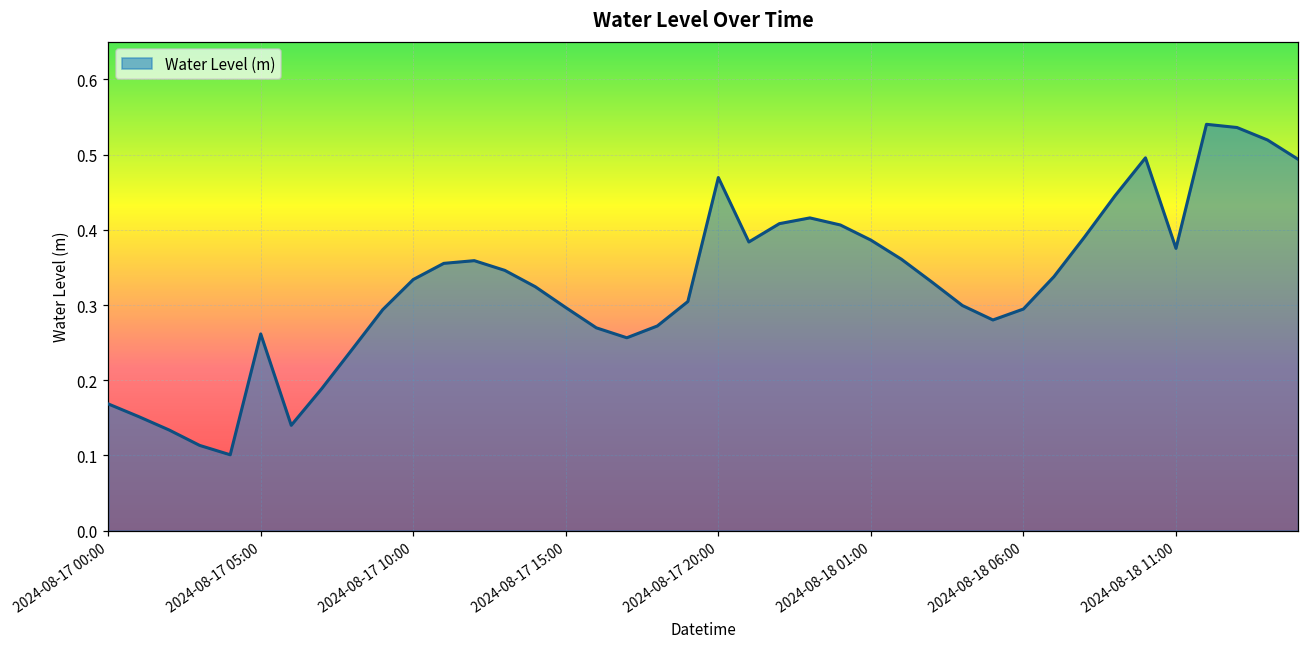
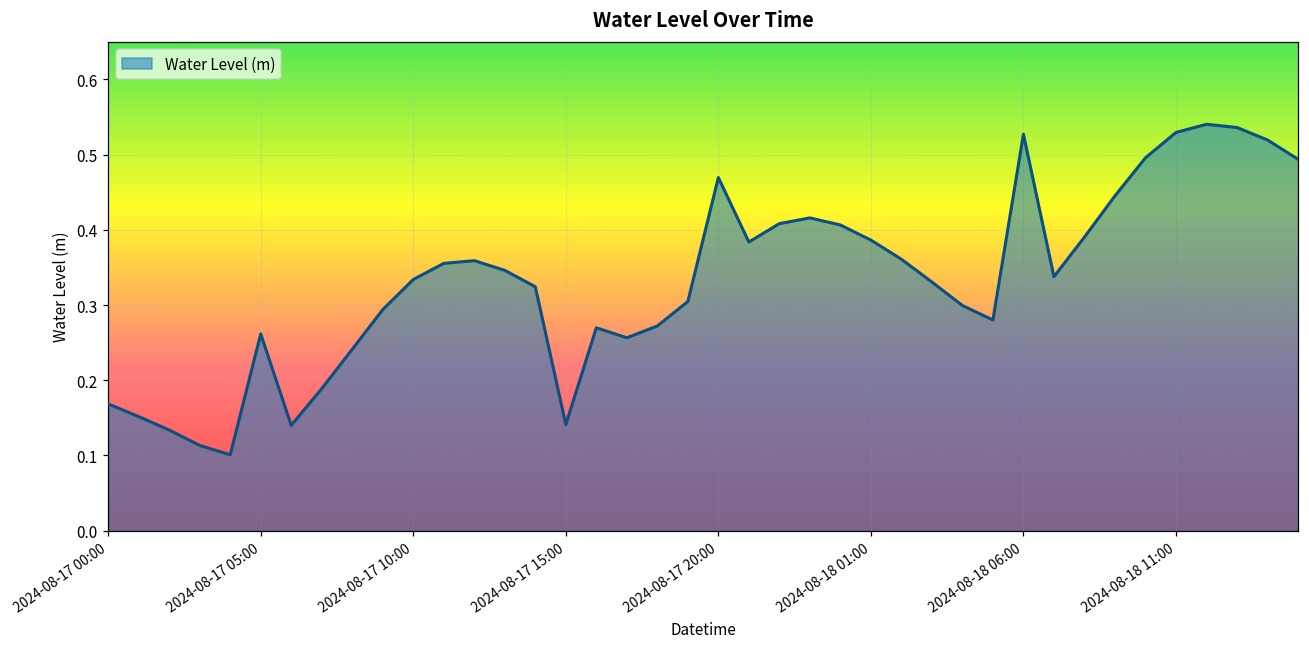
  {
    "2024-08-17 00:00": 0.17,
    "2024-08-17 05:00": 0.26,
    "2024-08-17 10:00": 0.33,
-   "2024-08-17 15:00": 0.30,
+   "2024-08-17 15:00": 0.14,
    "2024-08-17 20:00": 0.47,
    "2024-08-18 01:00": 0.39,
-   "2024-08-18 06:00": 0.29,
-   "2024-08-18 11:00": 0.38
+   "2024-08-18 06:00": 0.53,
+   "2024-08-18 11:00": 0.53
  }
